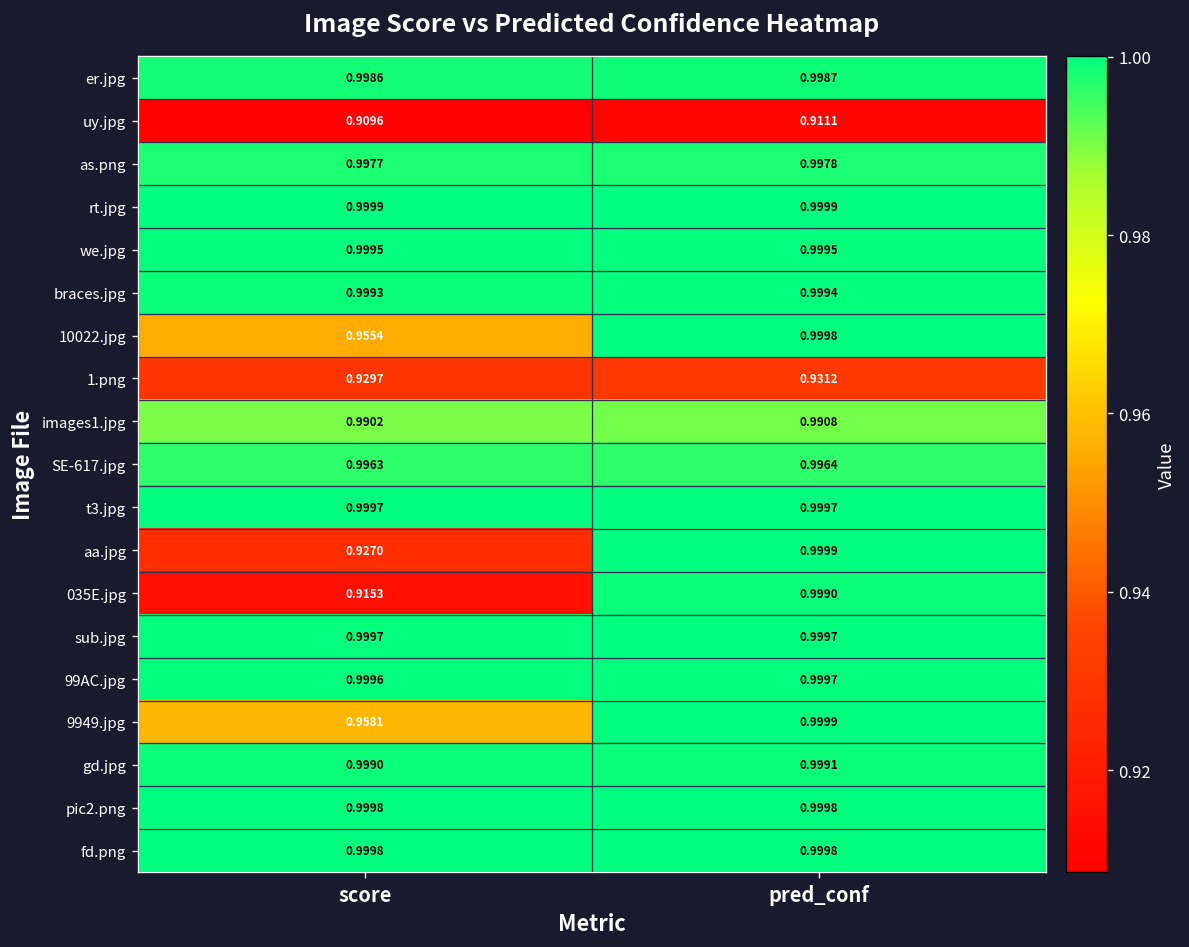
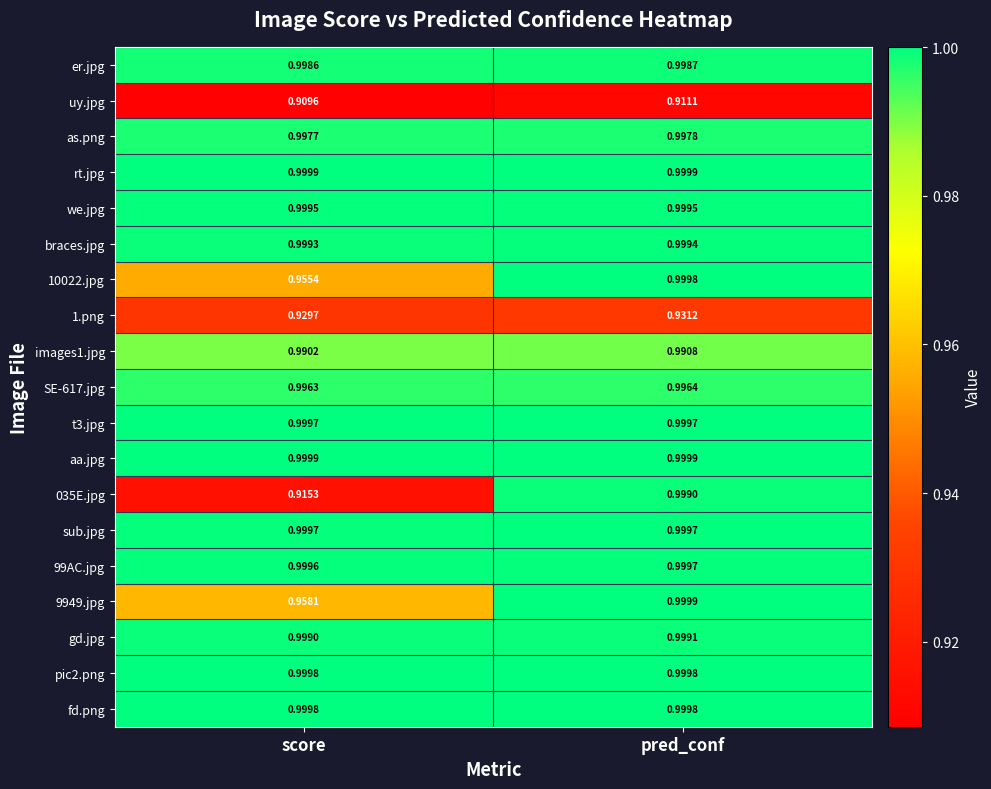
  {
    "er.jpg": {
      "score": 0.9986,
      "pred_conf": 0.9987
    },
    "uy.jpg": {
      "score": 0.9096,
      "pred_conf": 0.9111
    },
    "as.png": {
      "score": 0.9977,
      "pred_conf": 0.9978
    },
    "rt.jpg": {
      "score": 0.9999,
      "pred_conf": 0.9999
    },
    "we.jpg": {
      "score": 0.9995,
      "pred_conf": 0.9995
    },
    "braces.jpg": {
      "score": 0.9993,
      "pred_conf": 0.9994
    },
    "10022.jpg": {
      "score": 0.9554,
      "pred_conf": 0.9998
    },
    "1.png": {
      "score": 0.9297,
      "pred_conf": 0.9312
    },
    "images1.jpg": {
      "score": 0.9902,
      "pred_conf": 0.9908
    },
    "SE-617.jpg": {
      "score": 0.9963,
      "pred_conf": 0.9964
    },
    "t3.jpg": {
      "score": 0.9997,
      "pred_conf": 0.9997
    },
    "aa.jpg": {
-     "score": 0.9270,
+     "score": 0.9999,
      "pred_conf": 0.9999
    },
    "035E.jpg": {
      "score": 0.9153,
      "pred_conf": 0.9990
    },
    "sub.jpg": {
      "score": 0.9997,
      "pred_conf": 0.9997
    },
    "99AC.jpg": {
      "score": 0.9996,
      "pred_conf": 0.9997
    },
    "9949.jpg": {
      "score": 0.9581,
      "pred_conf": 0.9999
    },
    "gd.jpg": {
      "score": 0.9990,
      "pred_conf": 0.9991
    },
    "pic2.png": {
      "score": 0.9998,
      "pred_conf": 0.9998
    },
    "fd.png": {
      "score": 0.9998,
      "pred_conf": 0.9998
    }
  }
